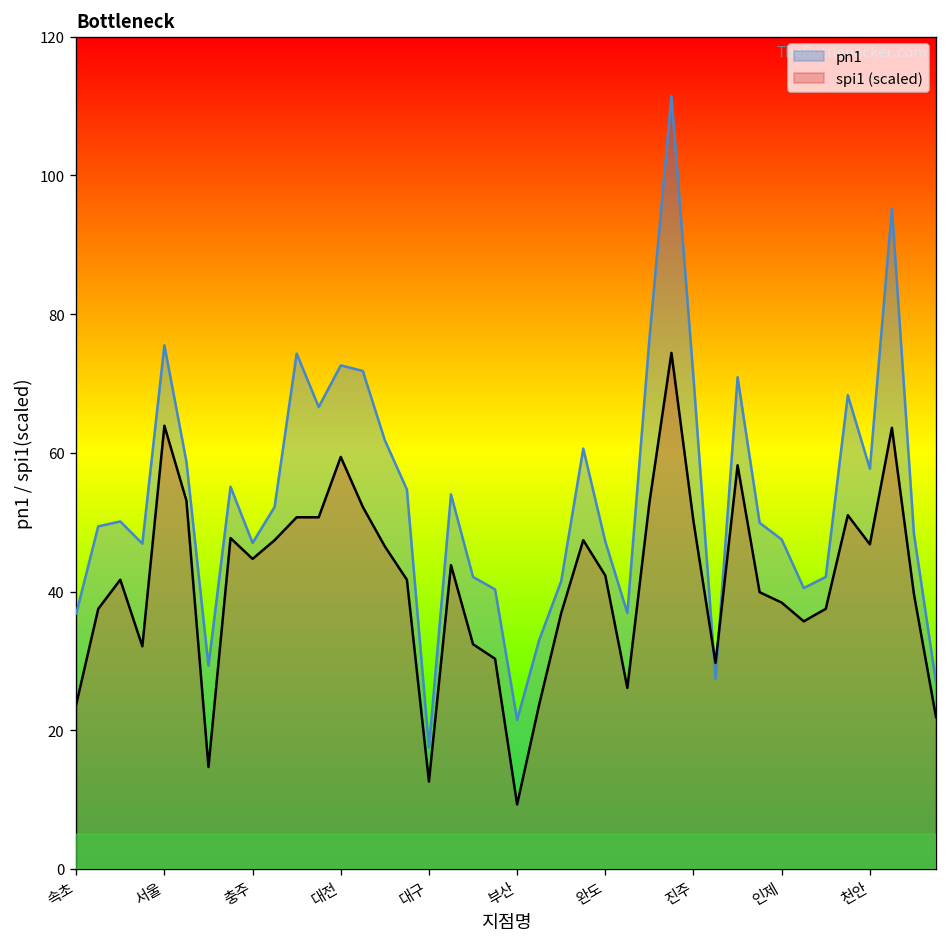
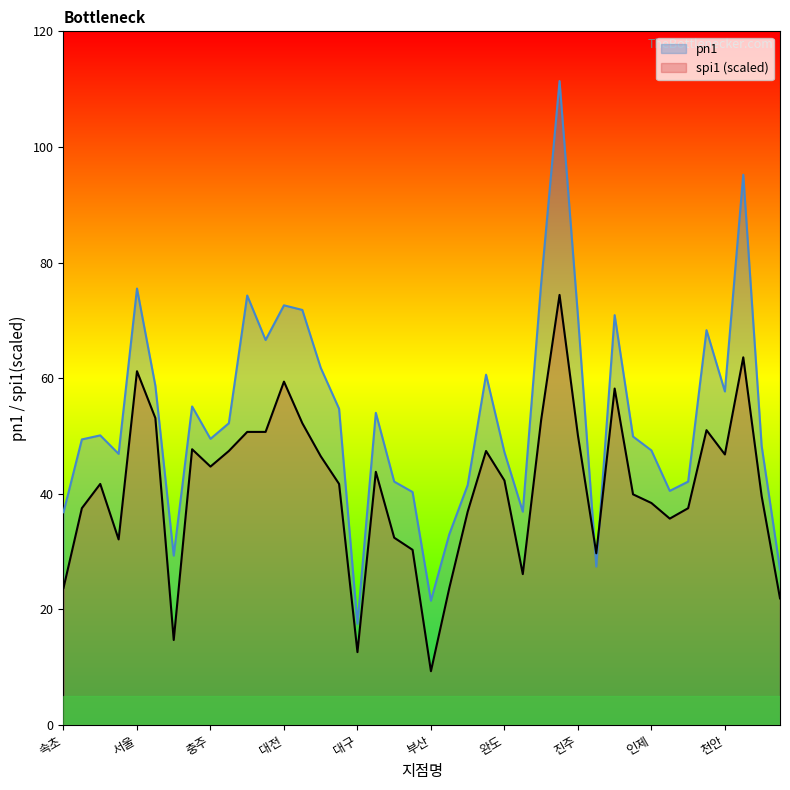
  {
    "pn1": {
      "속초": 37,
      "서울": 76,
-     "충주": 47,
+     "충주": 50,
      "대전": 73,
      "대구": 18,
      "부산": 22,
      "완도": 47,
      "진주": 71,
      "인제": 48,
      "천안": 58
    },
    "spi1 (scaled)": {
      "속초": 24,
-     "서울": 64,
+     "서울": 61,
      "충주": 45,
      "대전": 59,
      "대구": 13,
      "부산": 9,
      "완도": 42,
      "진주": 50,
      "인제": 38,
      "천안": 47
    }
  }
